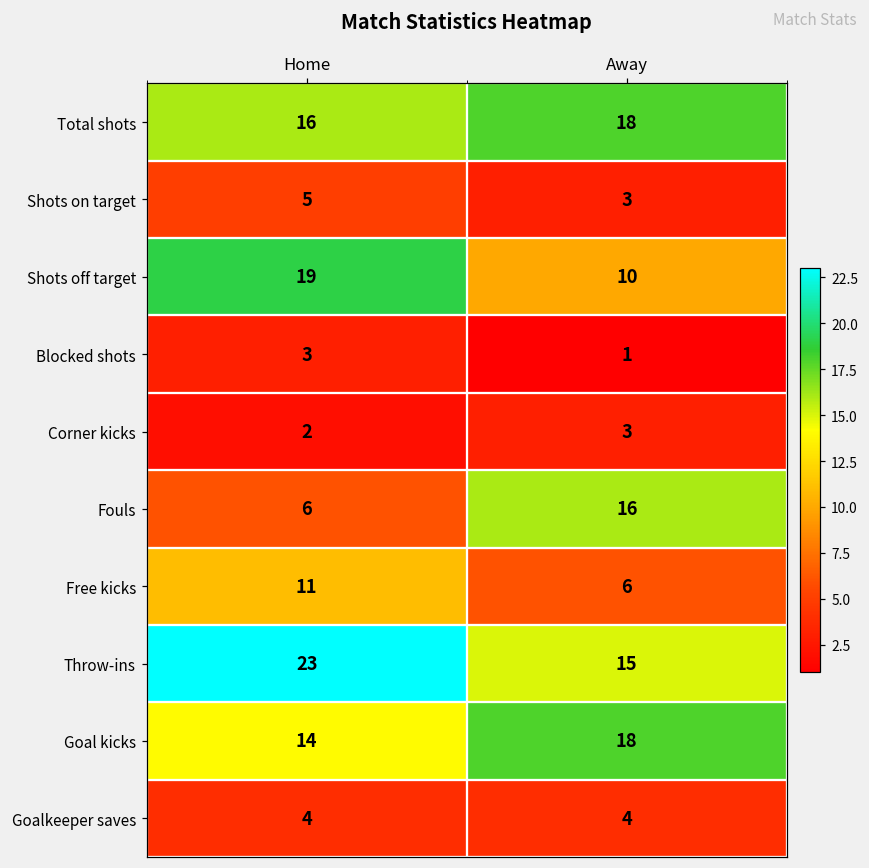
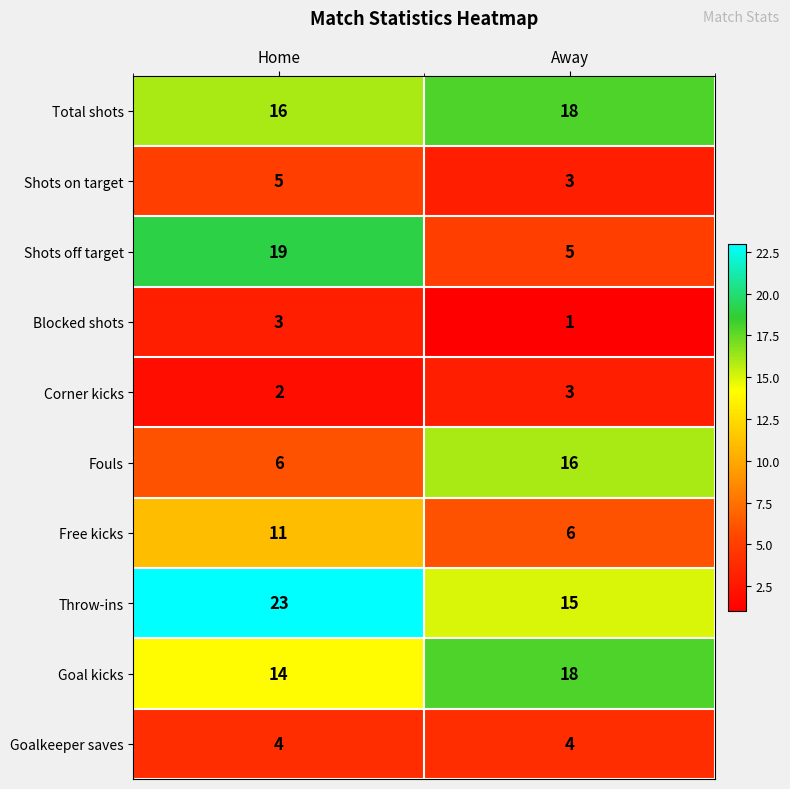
  {
    "Total shots": {
      "Home": 16,
      "Away": 18
    },
    "Shots on target": {
      "Home": 5,
      "Away": 3
    },
    "Shots off target": {
      "Home": 19,
-     "Away": 10
+     "Away": 5
    },
    "Blocked shots": {
      "Home": 3,
      "Away": 1
    },
    "Corner kicks": {
      "Home": 2,
      "Away": 3
    },
    "Fouls": {
      "Home": 6,
      "Away": 16
    },
    "Free kicks": {
      "Home": 11,
      "Away": 6
    },
    "Throw-ins": {
      "Home": 23,
      "Away": 15
    },
    "Goal kicks": {
      "Home": 14,
      "Away": 18
    },
    "Goalkeeper saves": {
      "Home": 4,
      "Away": 4
    }
  }
